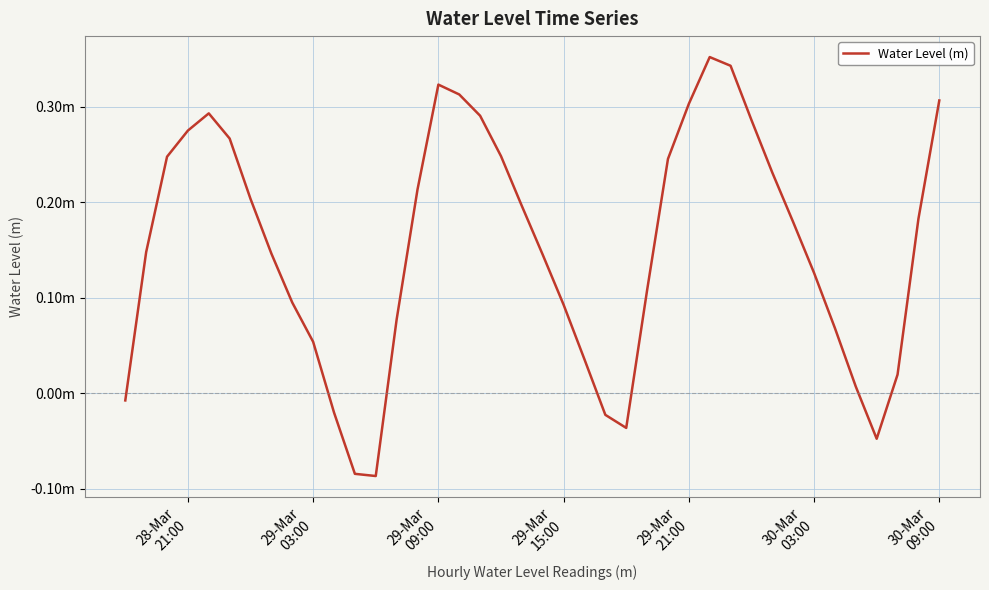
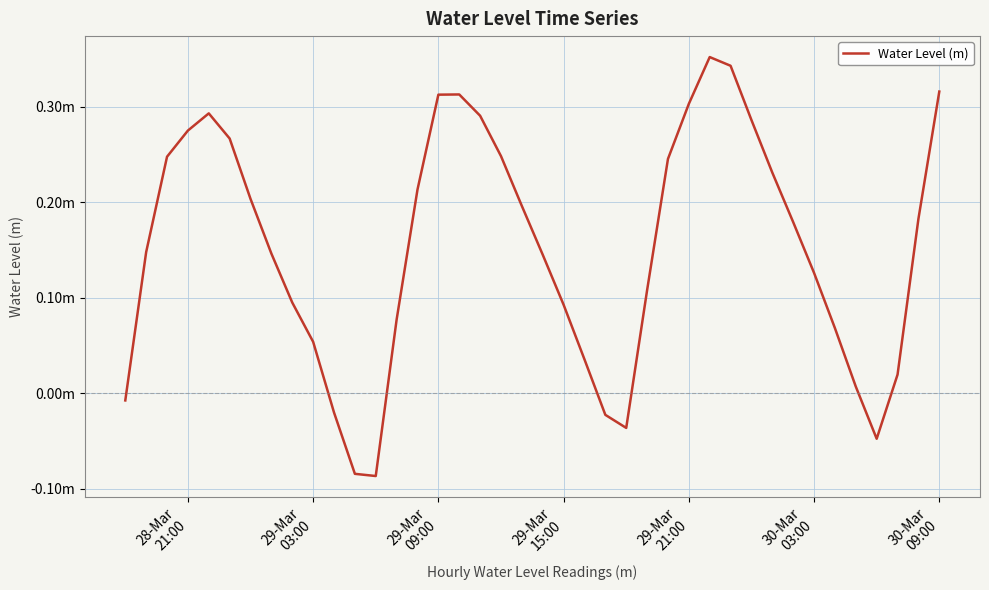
  {
    "28-Mar 21:00": "0.27m",
    "29-Mar 03:00": "0.05m",
-   "29-Mar 09:00": "0.32m",
+   "29-Mar 09:00": "0.31m",
    "29-Mar 15:00": "0.09m",
    "29-Mar 21:00": "0.30m",
    "30-Mar 03:00": "0.13m",
-   "30-Mar 09:00": "0.31m"
+   "30-Mar 09:00": "0.32m"
  }
